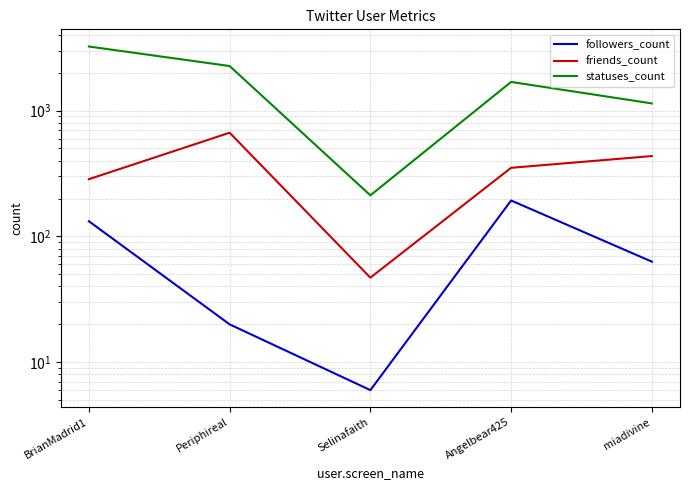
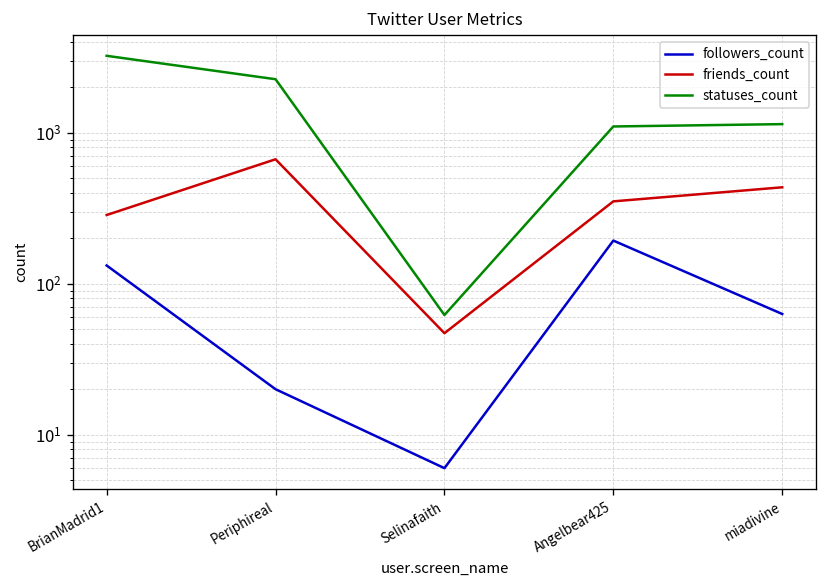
  {
    "followers_count": {
      "BrianMadrid1": 130,
      "Periphireal": 20,
      "Selinafaith": 6,
      "Angelbear425": 190,
      "miadivine": 60
    },
    "friends_count": {
      "BrianMadrid1": 290,
      "Periphireal": 700,
      "Selinafaith": 47,
      "Angelbear425": 350,
      "miadivine": 440
    },
    "statuses_count": {
      "BrianMadrid1": 3200,
      "Periphireal": 2300,
-     "Selinafaith": 210,
-     "Angelbear425": 1700,
+     "Selinafaith": 60,
+     "Angelbear425": 1100,
      "miadivine": 1100
    }
  }
